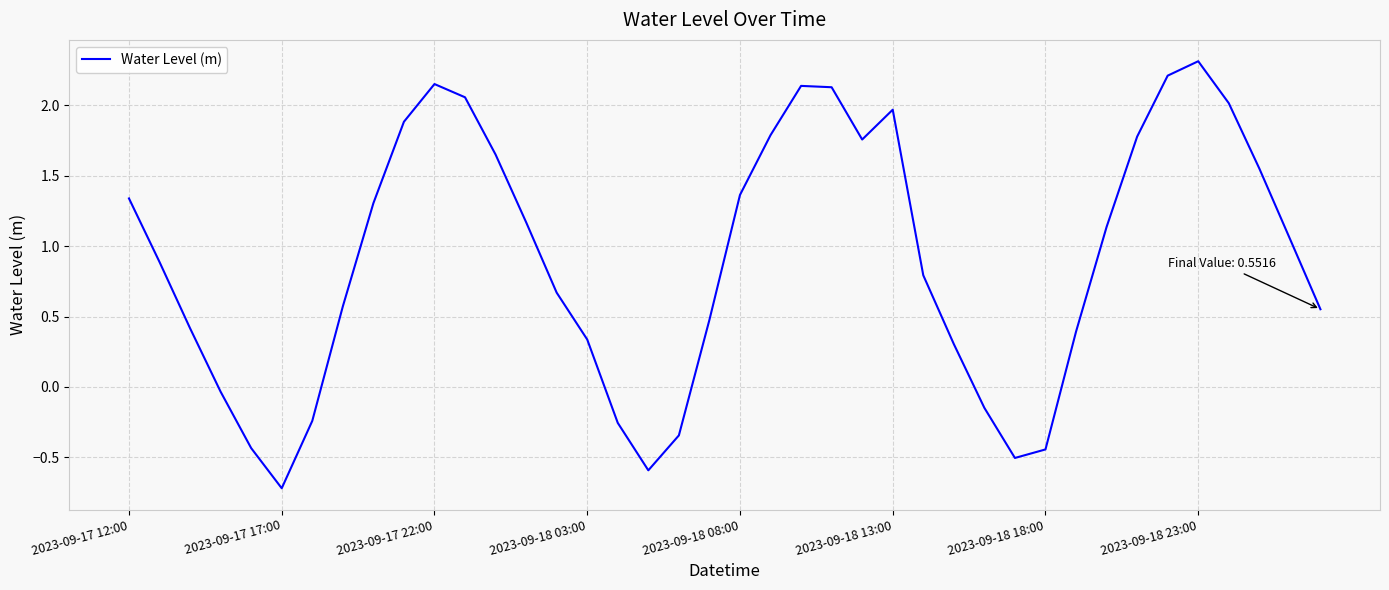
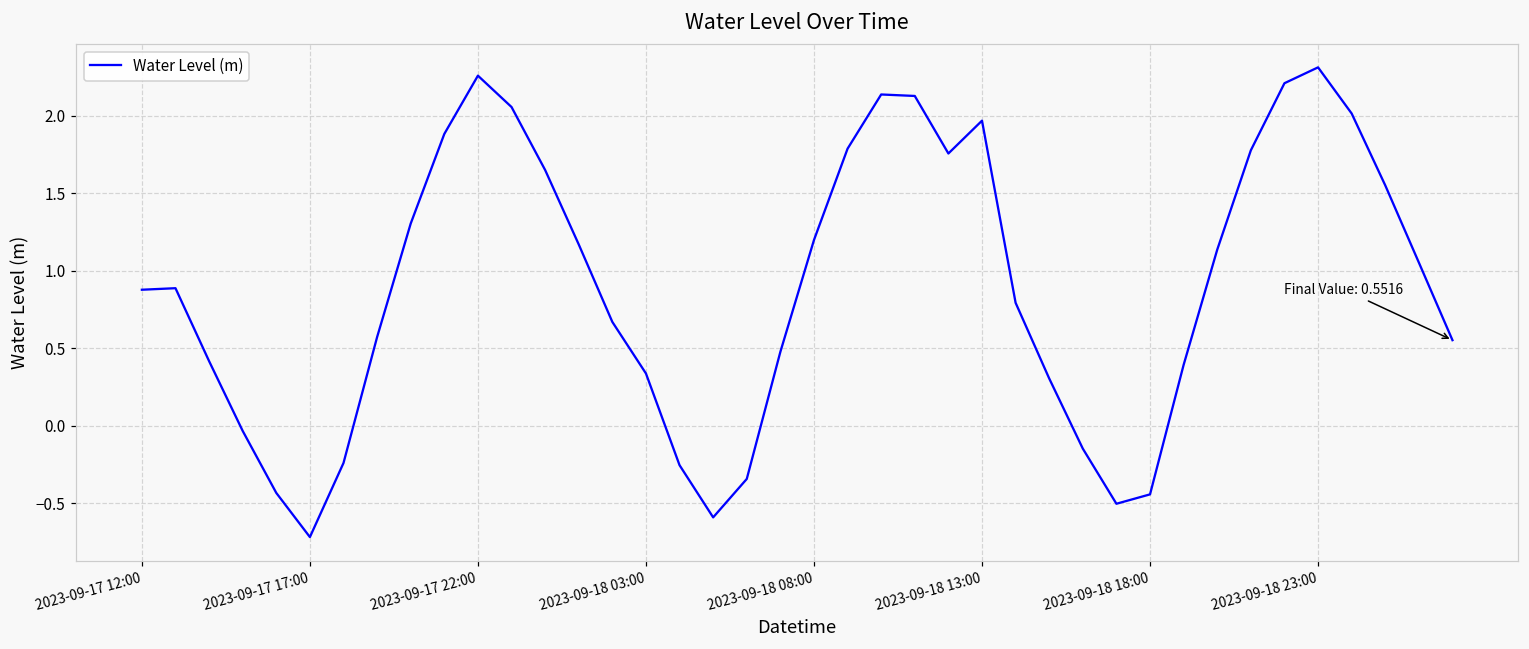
  {
-   "2023-09-17 12:00": 1.34,
+   "2023-09-17 12:00": 0.88,
    "2023-09-17 17:00": -0.72,
-   "2023-09-17 22:00": 2.15,
+   "2023-09-17 22:00": 2.26,
    "2023-09-18 03:00": 0.34,
-   "2023-09-18 08:00": 1.36,
+   "2023-09-18 08:00": 1.20,
    "2023-09-18 13:00": 1.97,
    "2023-09-18 18:00": -0.44,
    "2023-09-18 23:00": 2.31
  }
